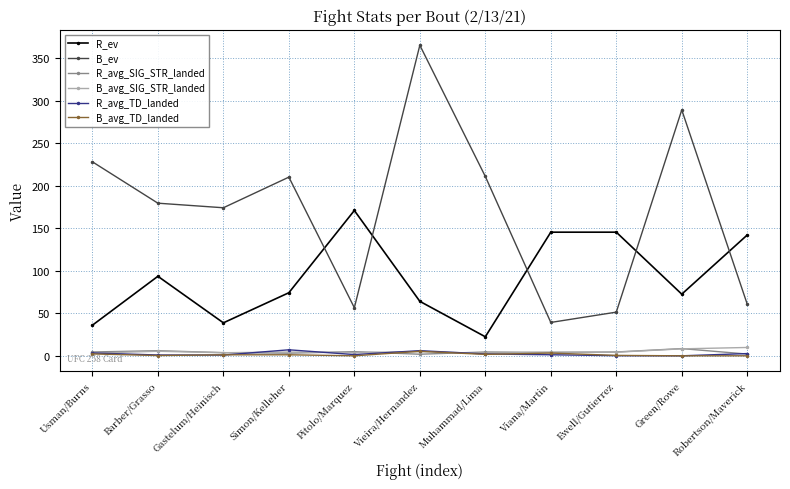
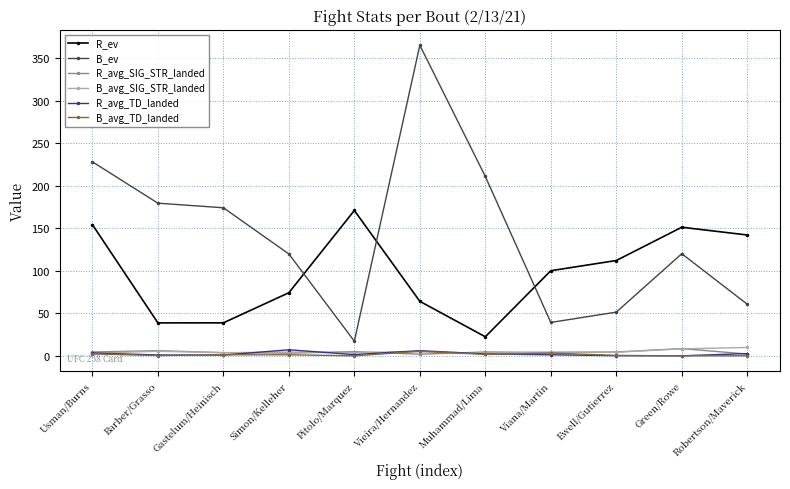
  {
    "R_ev": {
-     "Usman/Burns": 40,
-     "Barber/Grasso": 90,
+     "Usman/Burns": 150,
+     "Barber/Grasso": 40,
      "Gastelum/Heinisch": 40,
      "Simon/Kelleher": 70,
      "Pitolo/Marquez": 170,
      "Vieira/Hernandez": 60,
      "Muhammad/Lima": 20,
-     "Viana/Martin": 150,
-     "Ewell/Gutierrez": 150,
-     "Green/Rowe": 70,
+     "Viana/Martin": 100,
+     "Ewell/Gutierrez": 110,
+     "Green/Rowe": 150,
      "Robertson/Maverick": 140
    },
    "B_ev": {
      "Usman/Burns": 230,
      "Barber/Grasso": 180,
      "Gastelum/Heinisch": 170,
-     "Simon/Kelleher": 210,
-     "Pitolo/Marquez": 60,
+     "Simon/Kelleher": 120,
+     "Pitolo/Marquez": 20,
      "Vieira/Hernandez": 370,
      "Muhammad/Lima": 210,
      "Viana/Martin": 40,
      "Ewell/Gutierrez": 50,
-     "Green/Rowe": 290,
+     "Green/Rowe": 120,
      "Robertson/Maverick": 60
    }
  }
